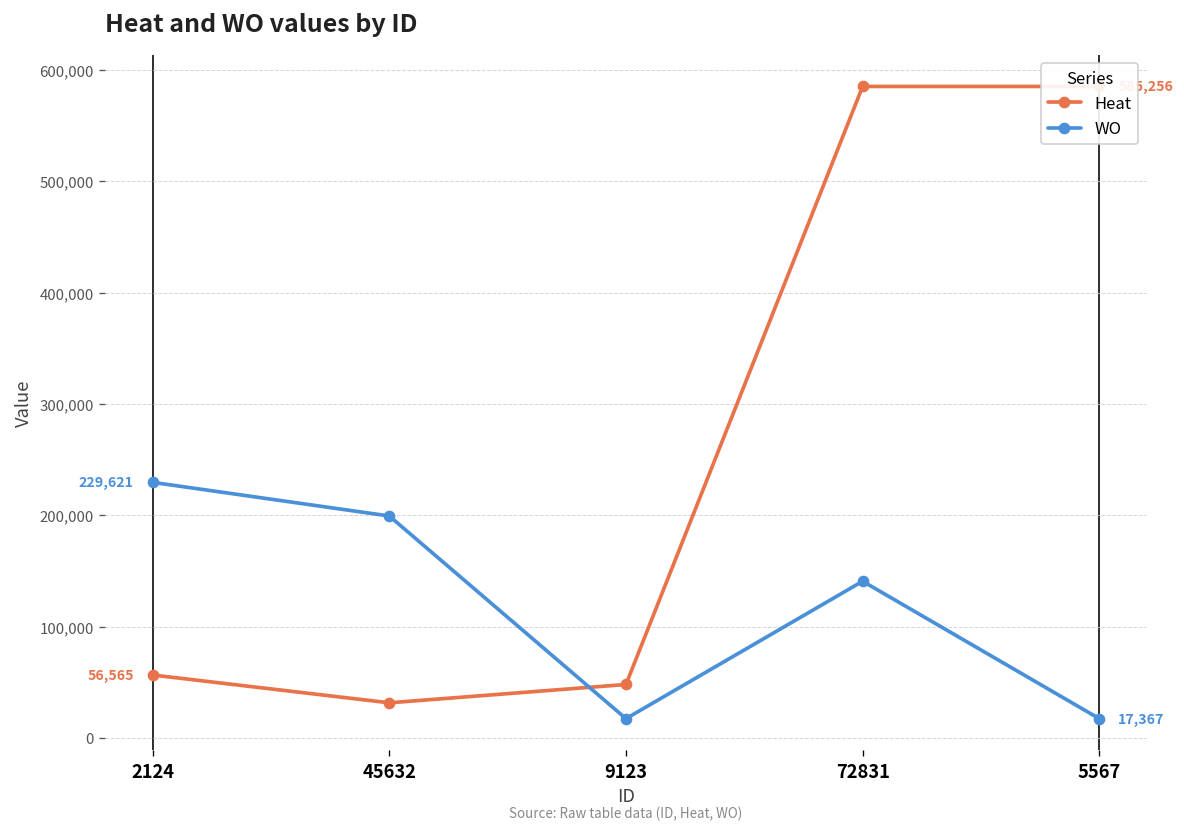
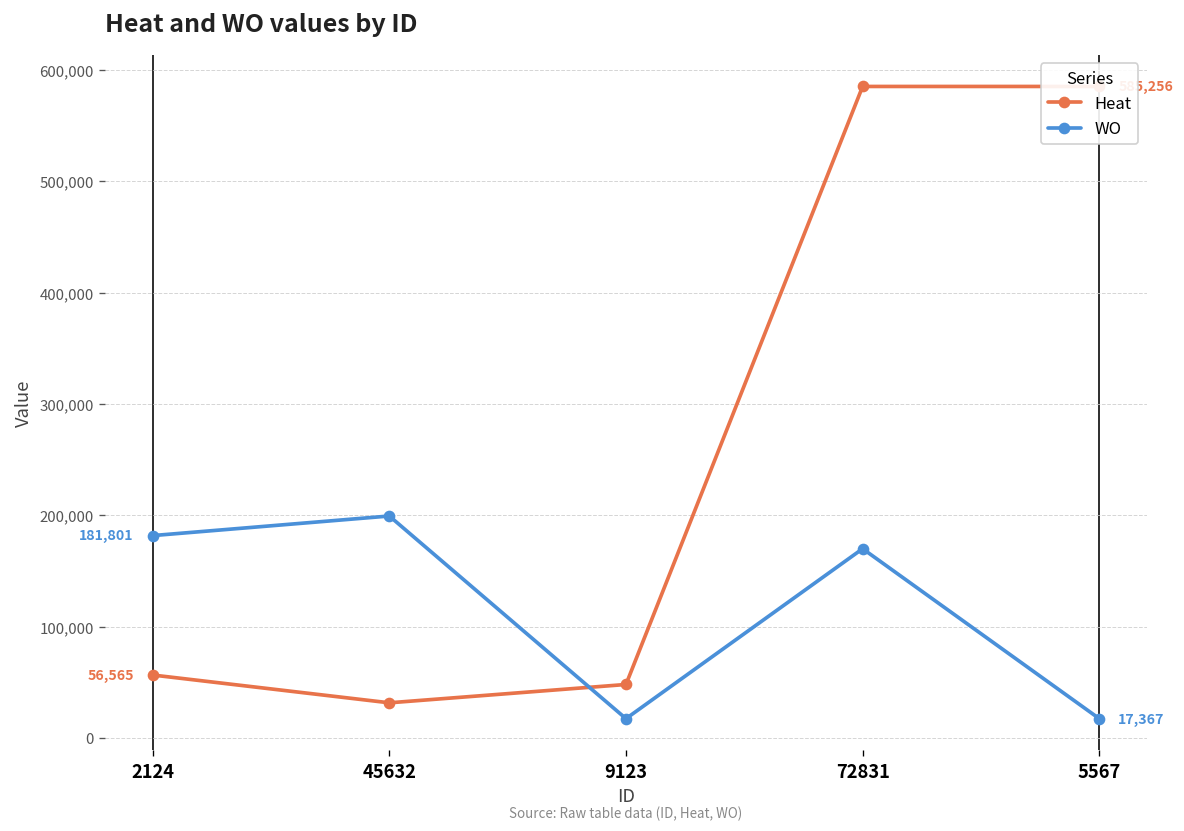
  {
    "Heat": {
      "2124": "56,565"
    },
    "WO": {
-     "2124": "229,621",
-     "72831": "140,000",
+     "2124": "181,801",
+     "72831": "170,000",
      "5567": "17,367"
    }
  }
